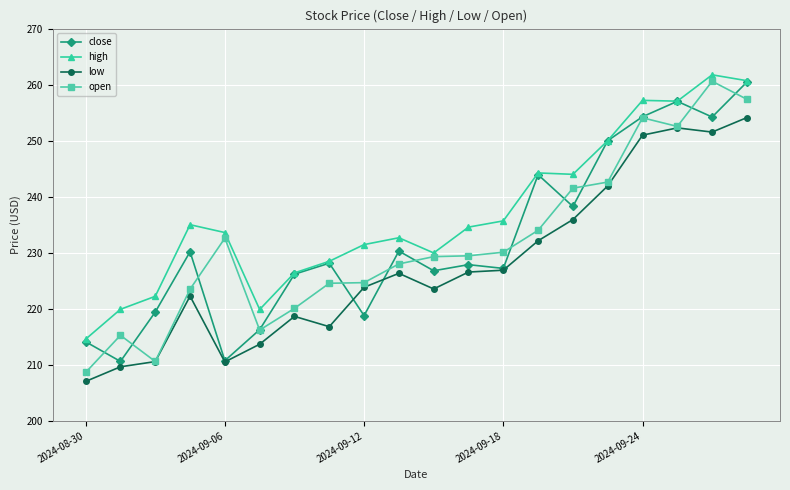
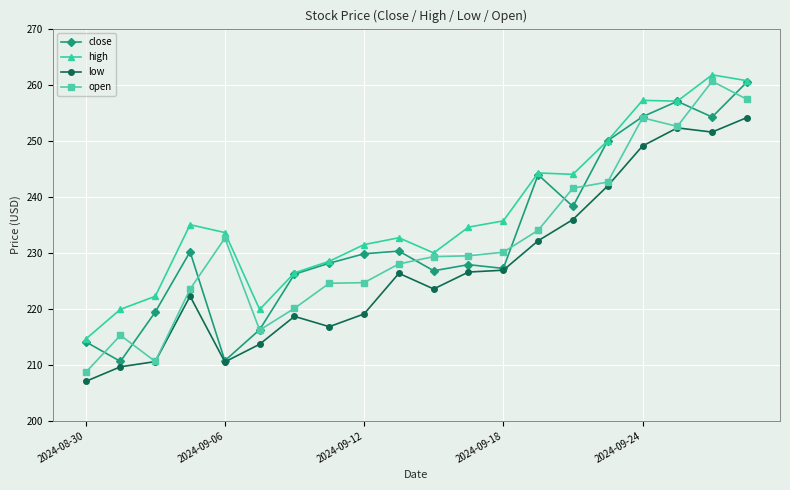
  {
    "close": {
      "2024-08-30": 214,
-     "2024-09-12": 219
+     "2024-09-12": 230
    },
    "low": {
      "2024-08-30": 207,
-     "2024-09-12": 224,
-     "2024-09-24": 251
+     "2024-09-12": 219,
+     "2024-09-24": 249
    }
  }
